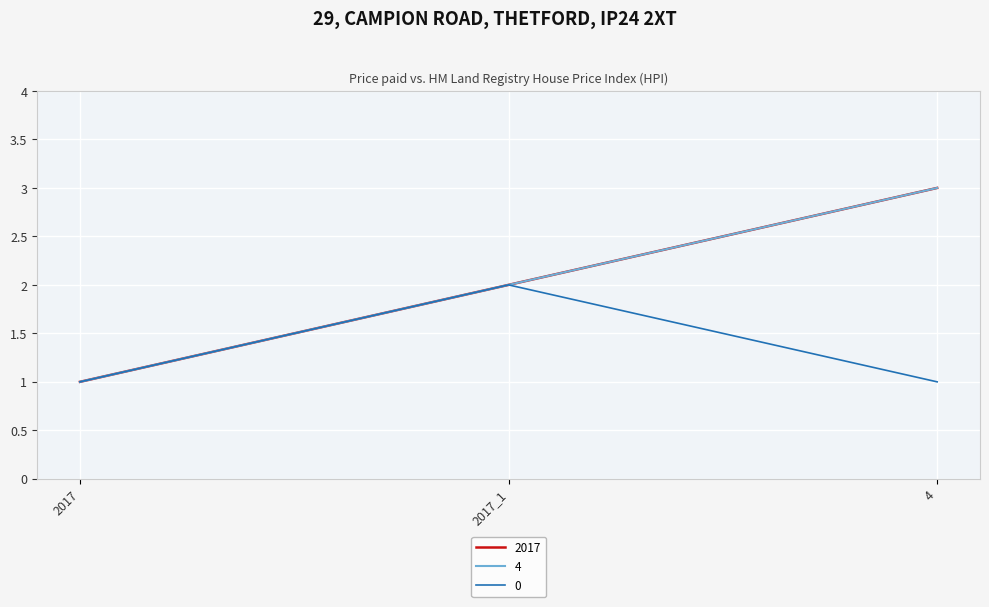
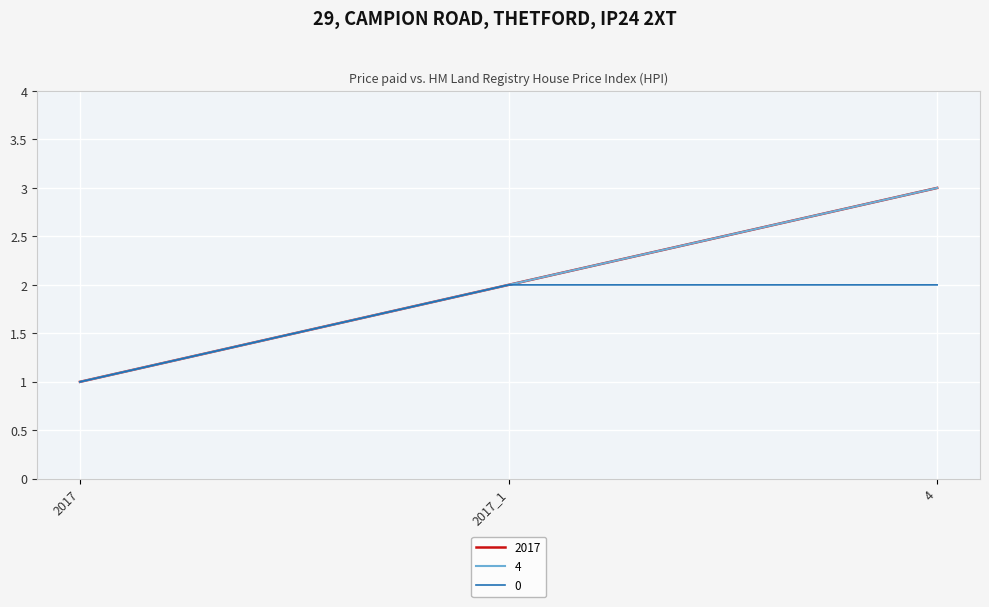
  {
    "4": {
      "4": 3
    },
    "0": {
-     "4": 1
+     "4": 2
    }
  }
